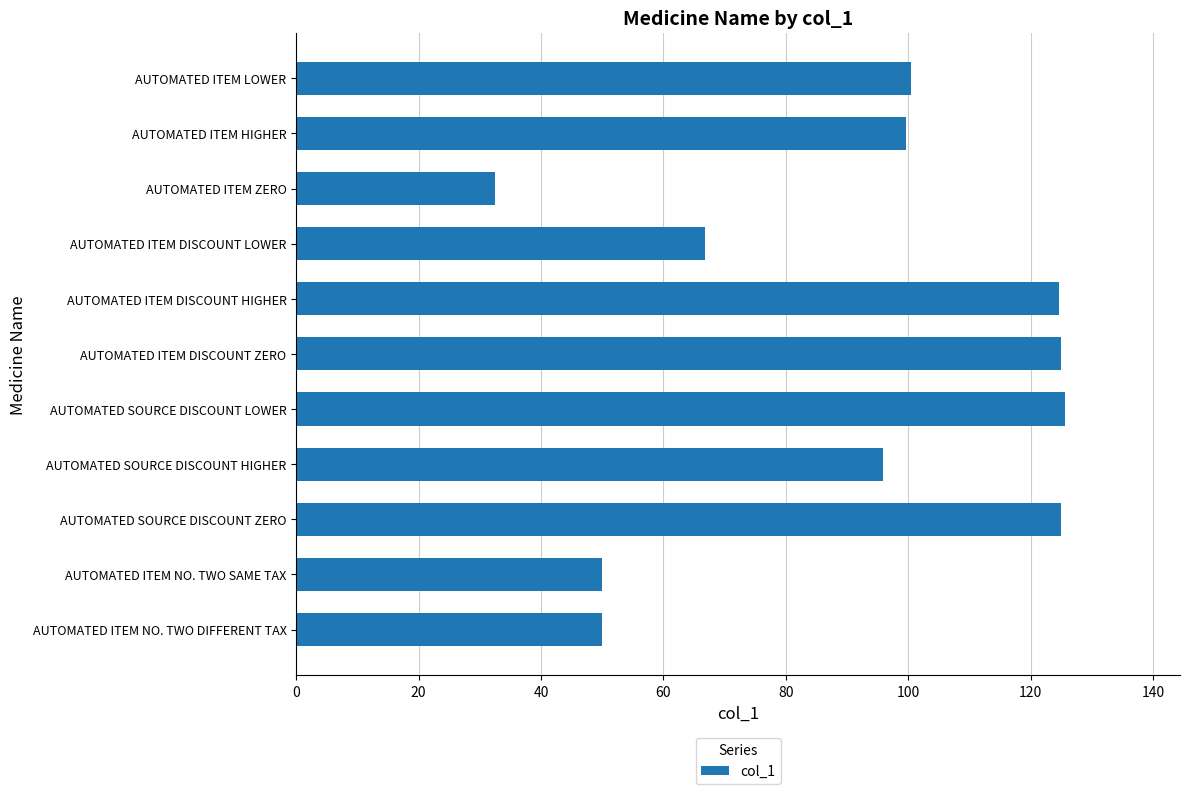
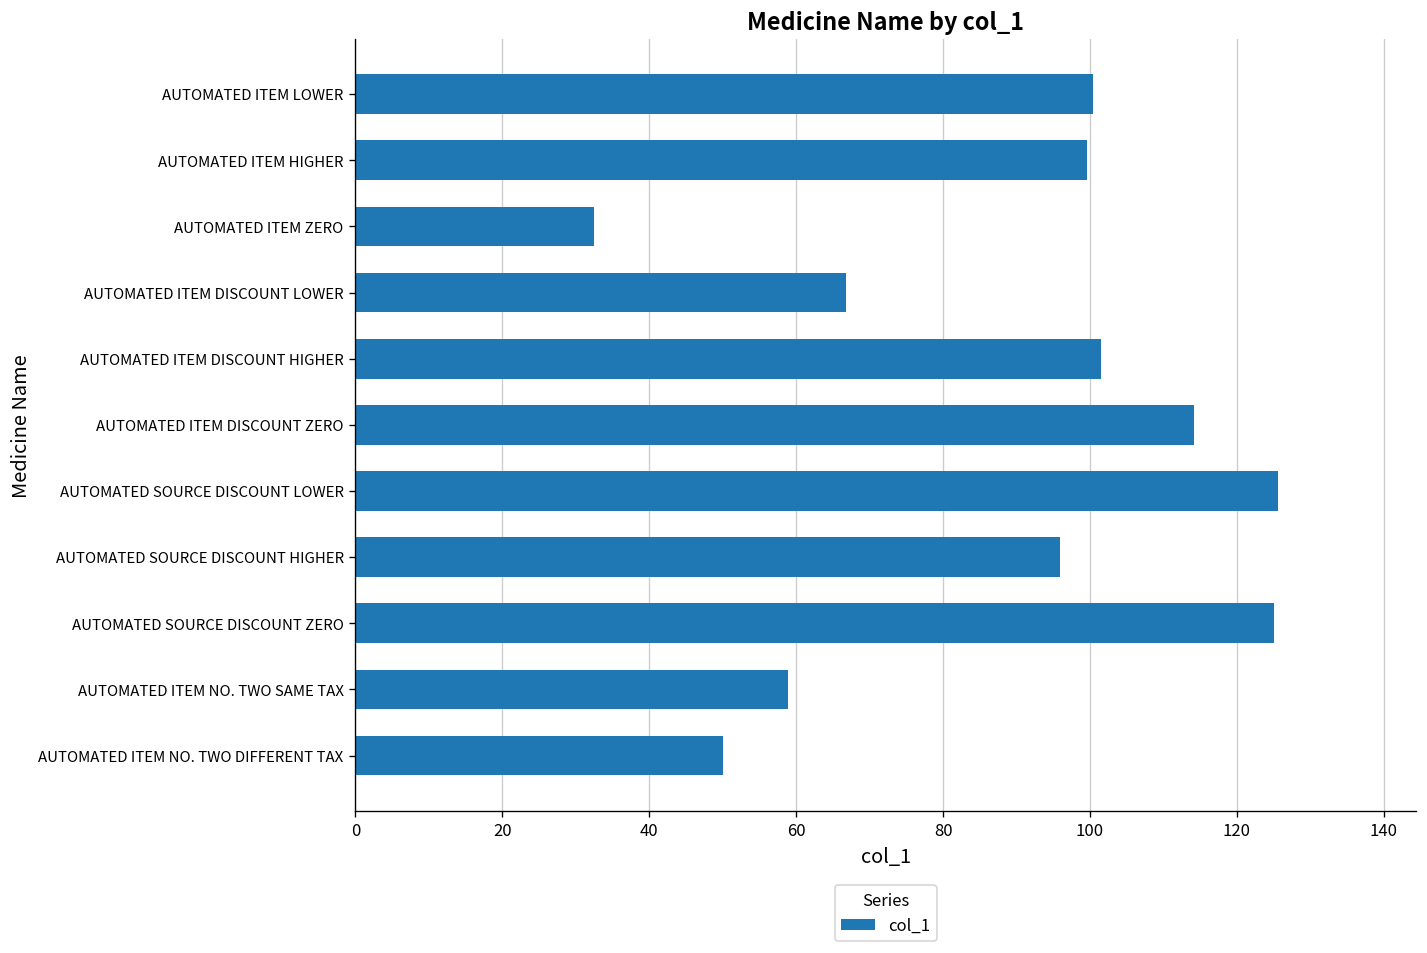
  {
    "AUTOMATED ITEM LOWER": 100,
    "AUTOMATED ITEM HIGHER": 100,
    "AUTOMATED ITEM ZERO": 32,
    "AUTOMATED ITEM DISCOUNT LOWER": 67,
-   "AUTOMATED ITEM DISCOUNT HIGHER": 125,
-   "AUTOMATED ITEM DISCOUNT ZERO": 125,
+   "AUTOMATED ITEM DISCOUNT HIGHER": 101,
+   "AUTOMATED ITEM DISCOUNT ZERO": 114,
    "AUTOMATED SOURCE DISCOUNT LOWER": 126,
    "AUTOMATED SOURCE DISCOUNT HIGHER": 96,
    "AUTOMATED SOURCE DISCOUNT ZERO": 125,
-   "AUTOMATED ITEM NO. TWO SAME TAX": 50,
+   "AUTOMATED ITEM NO. TWO SAME TAX": 59,
    "AUTOMATED ITEM NO. TWO DIFFERENT TAX": 50
  }
